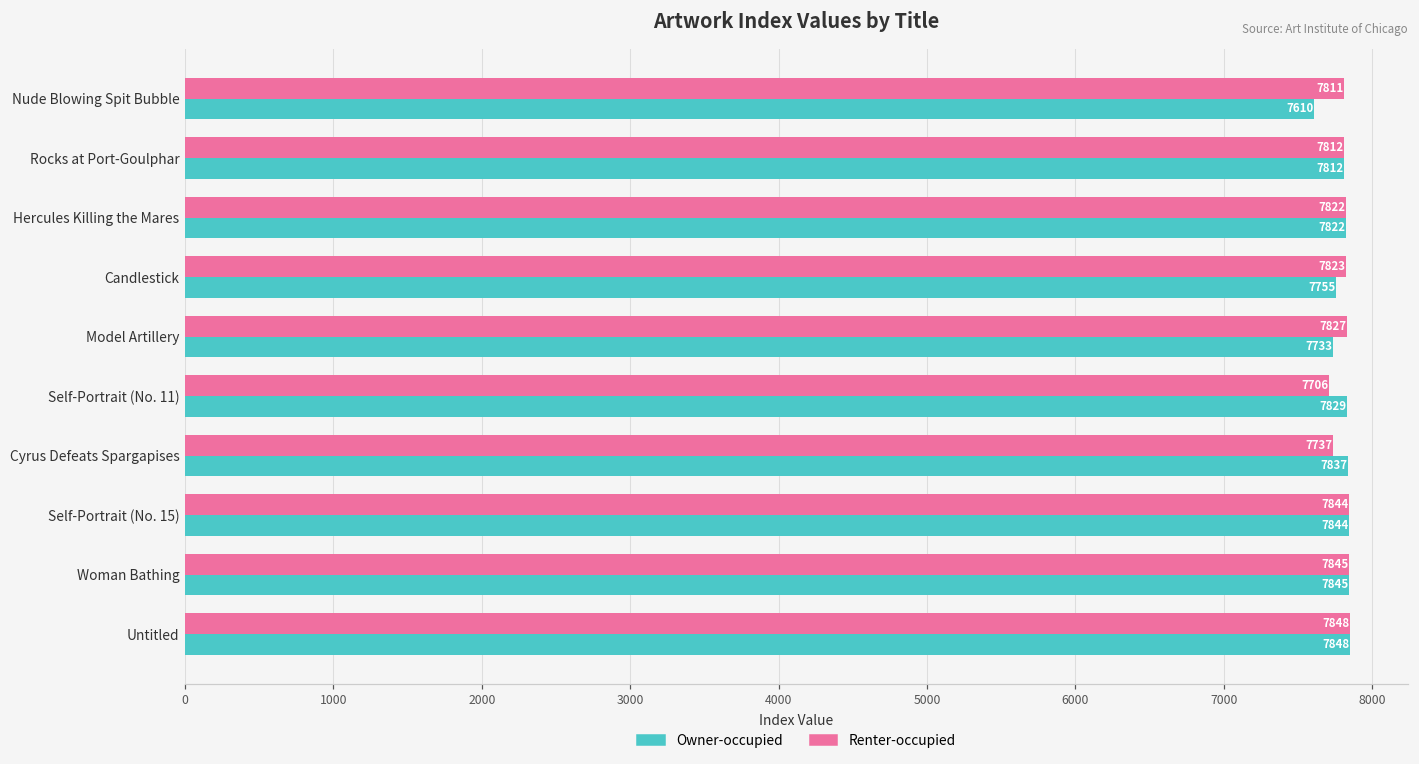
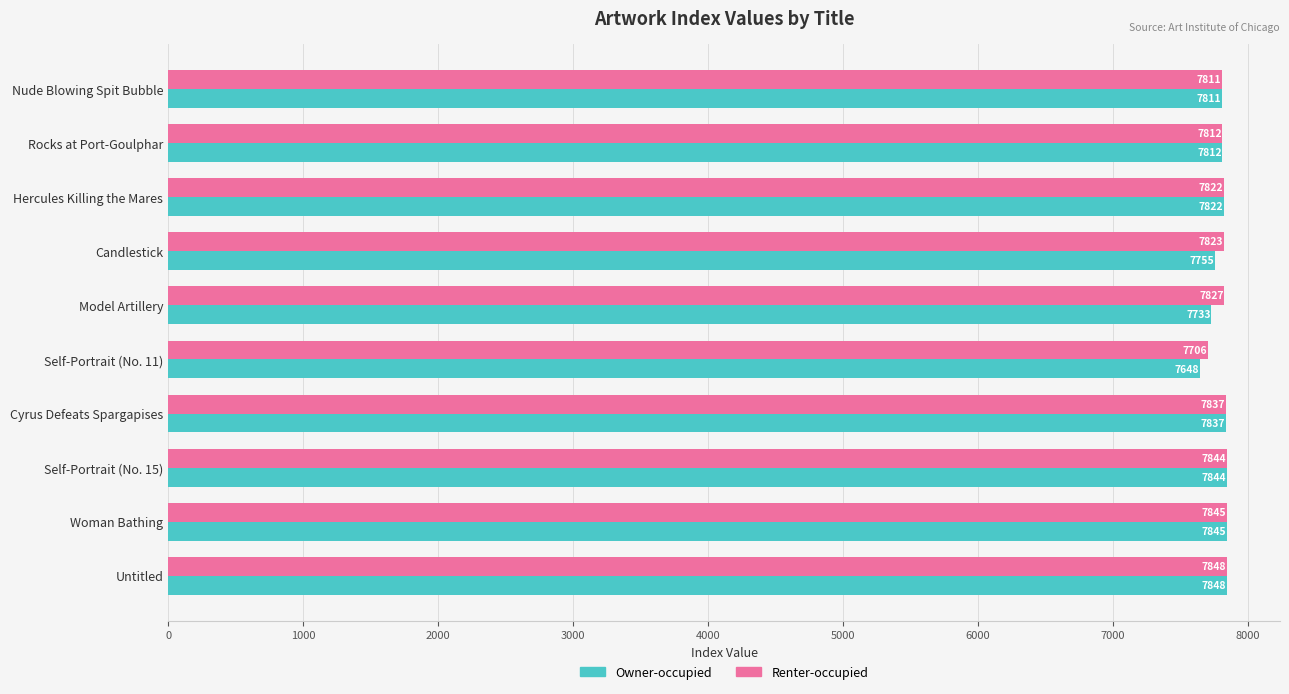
  {
    "Owner-occupied": {
-     "Nude Blowing Spit Bubble": 7610,
+     "Nude Blowing Spit Bubble": 7811,
      "Rocks at Port-Goulphar": 7812,
      "Hercules Killing the Mares": 7822,
      "Candlestick": 7755,
      "Model Artillery": 7733,
-     "Self-Portrait (No. 11)": 7829,
+     "Self-Portrait (No. 11)": 7648,
      "Cyrus Defeats Spargapises": 7837,
      "Self-Portrait (No. 15)": 7844,
      "Woman Bathing": 7845,
      "Untitled": 7848
    },
    "Renter-occupied": {
      "Nude Blowing Spit Bubble": 7811,
      "Rocks at Port-Goulphar": 7812,
      "Hercules Killing the Mares": 7822,
      "Candlestick": 7823,
      "Model Artillery": 7827,
      "Self-Portrait (No. 11)": 7706,
-     "Cyrus Defeats Spargapises": 7737,
+     "Cyrus Defeats Spargapises": 7837,
      "Self-Portrait (No. 15)": 7844,
      "Woman Bathing": 7845,
      "Untitled": 7848
    }
  }
